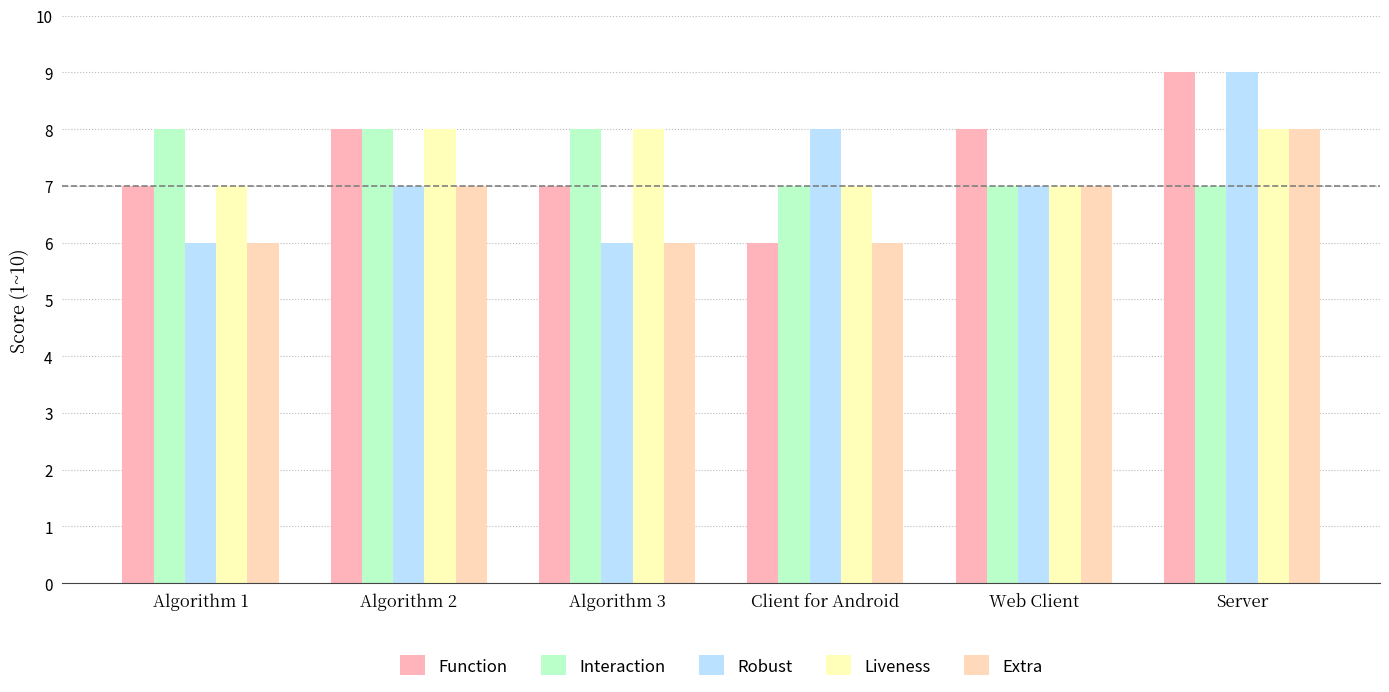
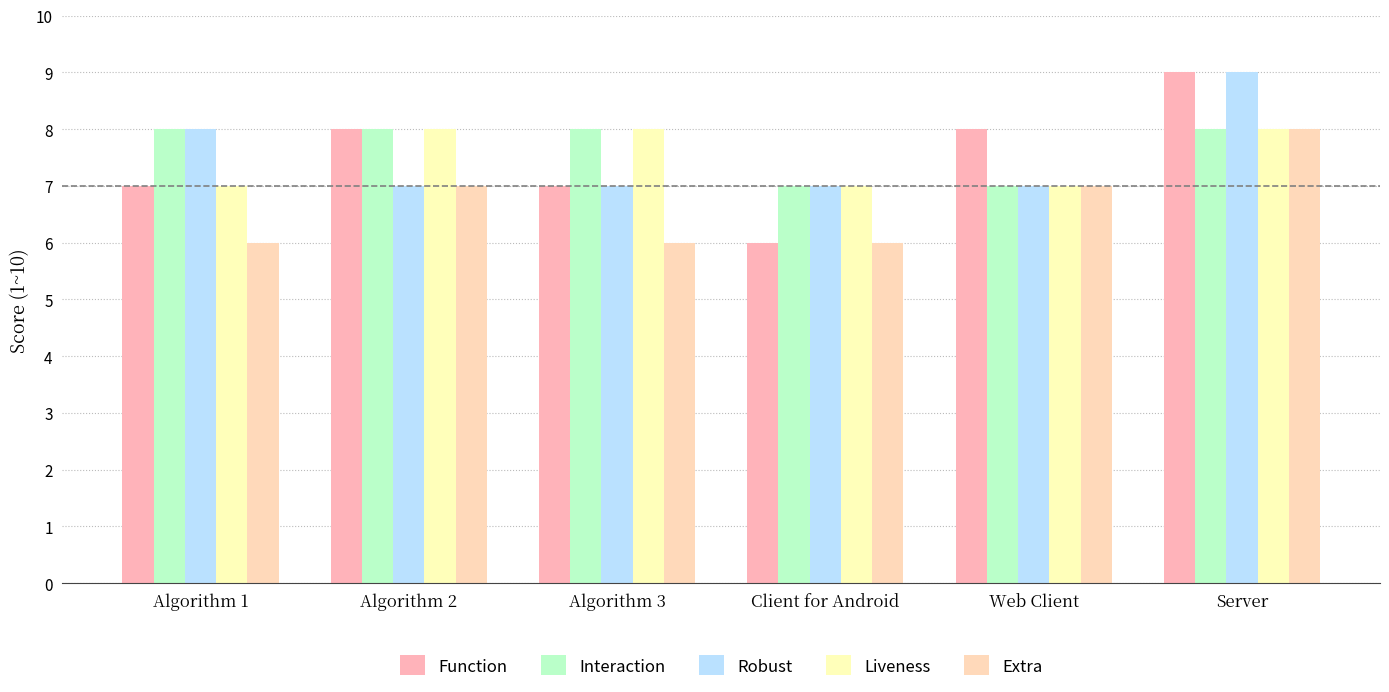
  {
    "Interaction": {
      "Algorithm 1": 8,
      "Algorithm 2": 8,
      "Algorithm 3": 8,
      "Client for Android": 7,
      "Web Client": 7,
-     "Server": 7
+     "Server": 8
    },
    "Robust": {
-     "Algorithm 1": 6,
+     "Algorithm 1": 8,
      "Algorithm 2": 7,
-     "Algorithm 3": 6,
-     "Client for Android": 8,
+     "Algorithm 3": 7,
+     "Client for Android": 7,
      "Web Client": 7,
      "Server": 9
    }
  }
